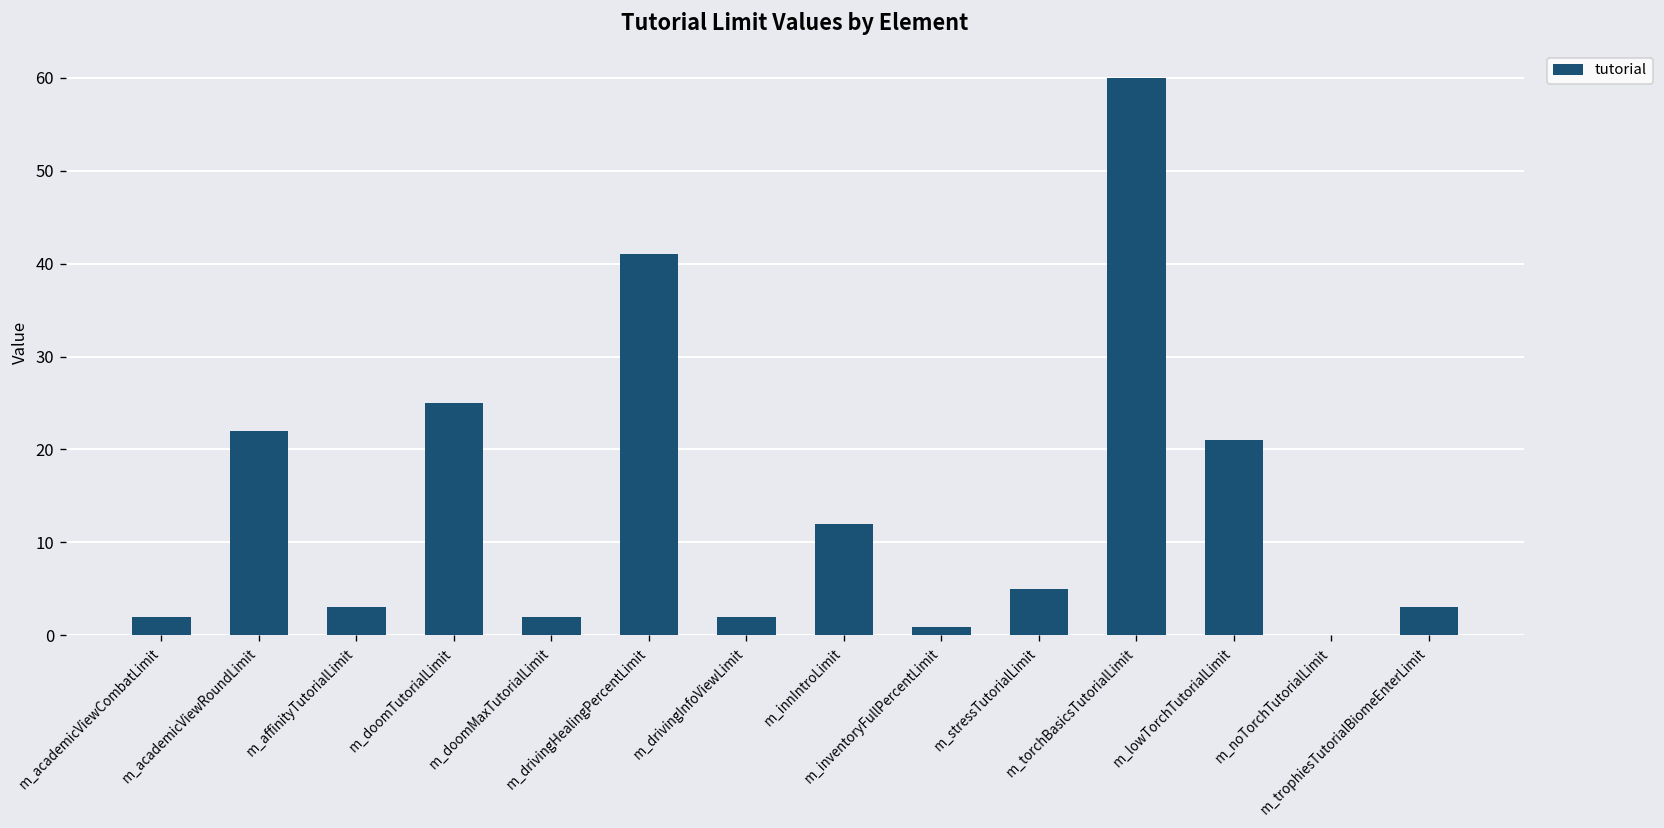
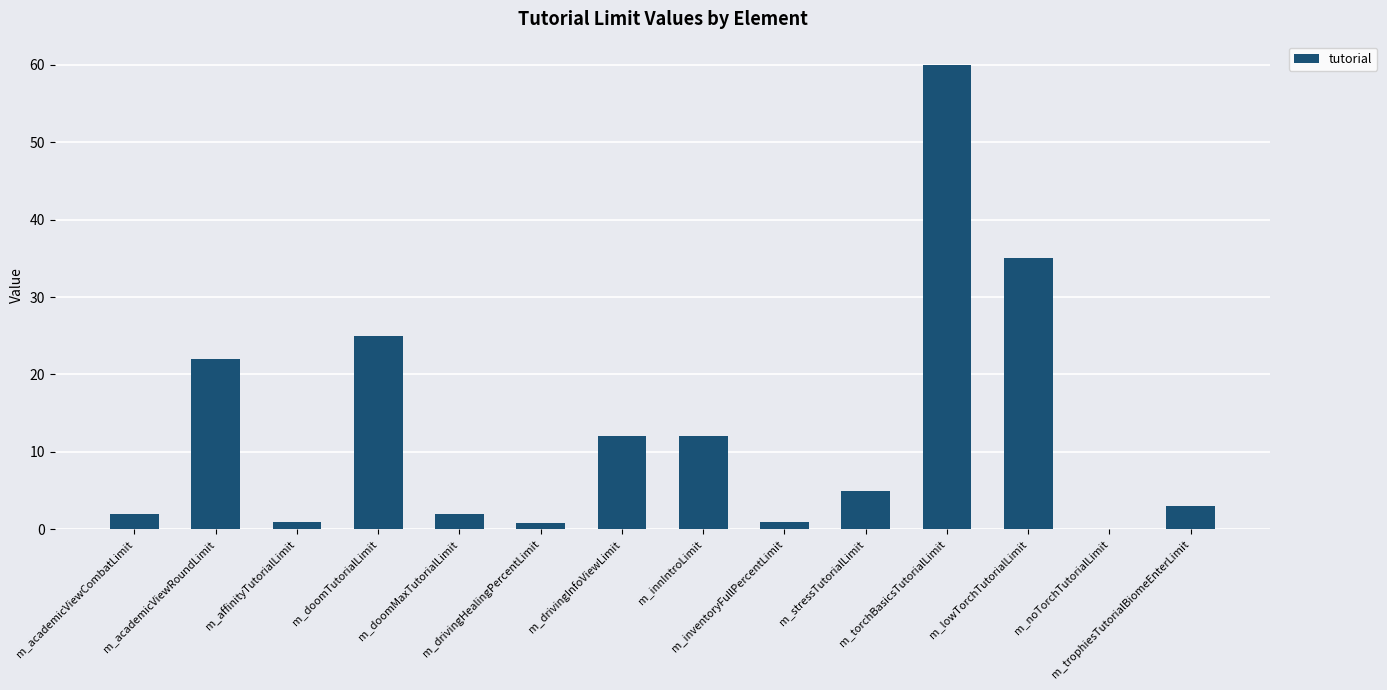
  {
    "m_academicViewCombatLimit": 2,
    "m_academicViewRoundLimit": 22,
-   "m_affinityTutorialLimit": 3,
+   "m_affinityTutorialLimit": 1,
    "m_doomTutorialLimit": 25,
    "m_doomMaxTutorialLimit": 2,
-   "m_drivingHealingPercentLimit": 41,
-   "m_drivingInfoViewLimit": 2,
+   "m_drivingHealingPercentLimit": 1,
+   "m_drivingInfoViewLimit": 12,
    "m_innIntroLimit": 12,
    "m_inventoryFullPercentLimit": 1,
    "m_stressTutorialLimit": 5,
    "m_torchBasicsTutorialLimit": 60,
-   "m_lowTorchTutorialLimit": 21,
+   "m_lowTorchTutorialLimit": 35,
    "m_noTorchTutorialLimit": 0,
    "m_trophiesTutorialBiomeEnterLimit": 3
  }
